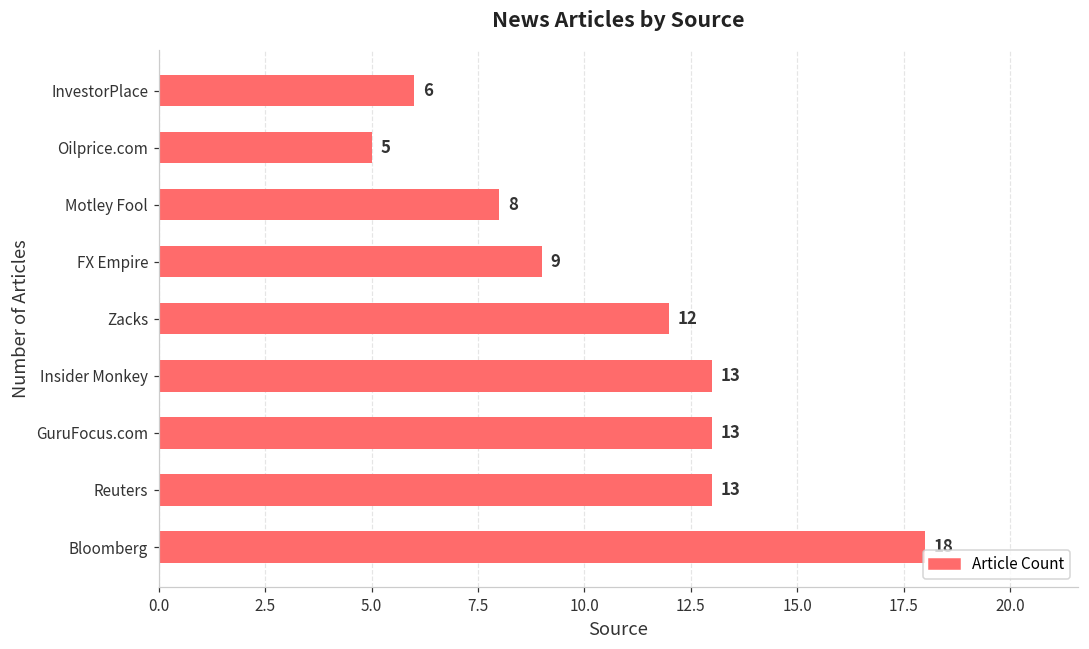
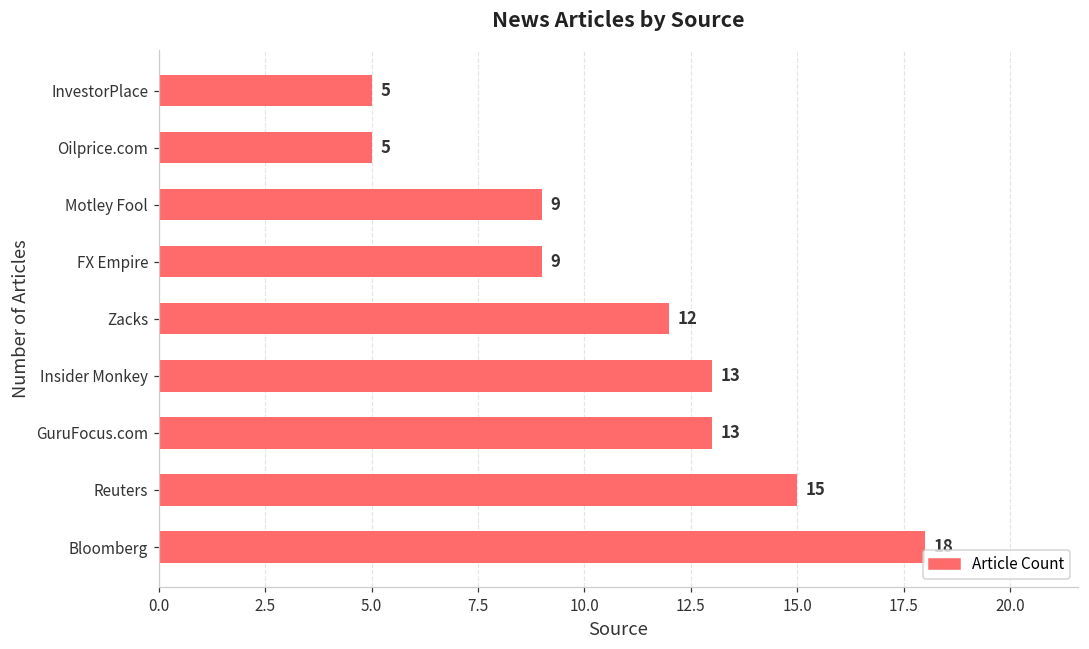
  {
-   "InvestorPlace": 6,
+   "InvestorPlace": 5,
    "Oilprice.com": 5,
-   "Motley Fool": 8,
+   "Motley Fool": 9,
    "FX Empire": 9,
    "Zacks": 12,
    "Insider Monkey": 13,
    "GuruFocus.com": 13,
-   "Reuters": 13
+   "Reuters": 15
  }
